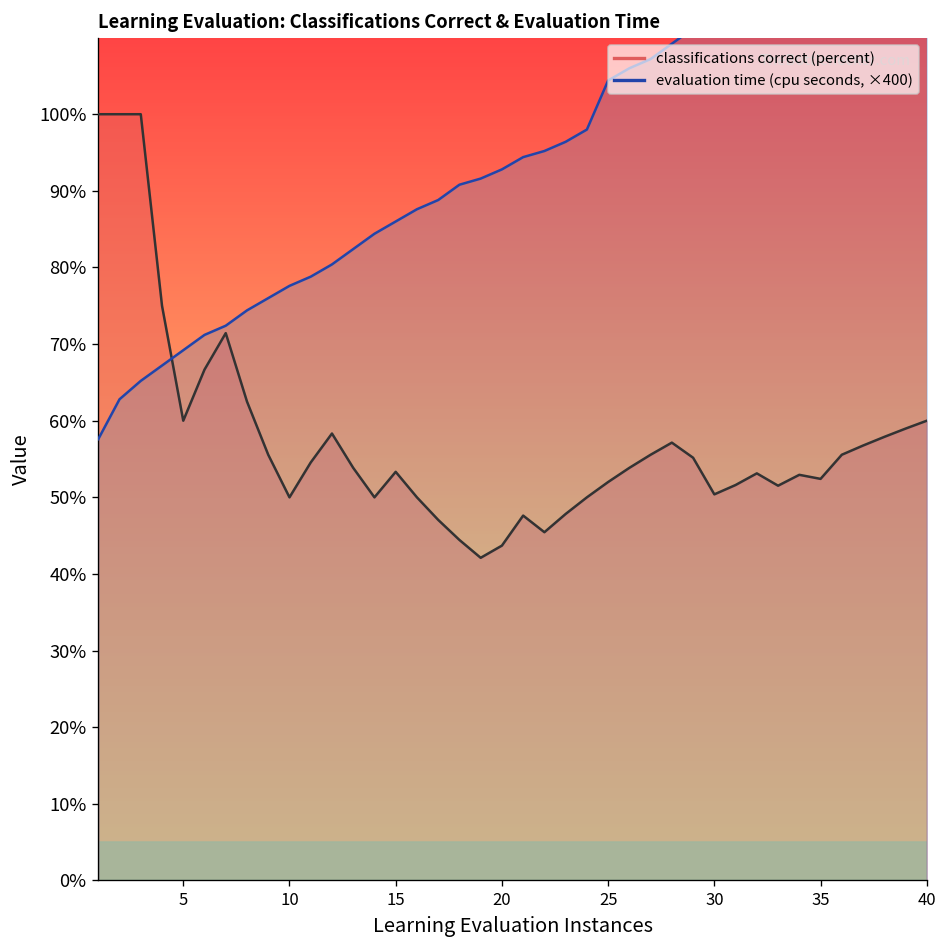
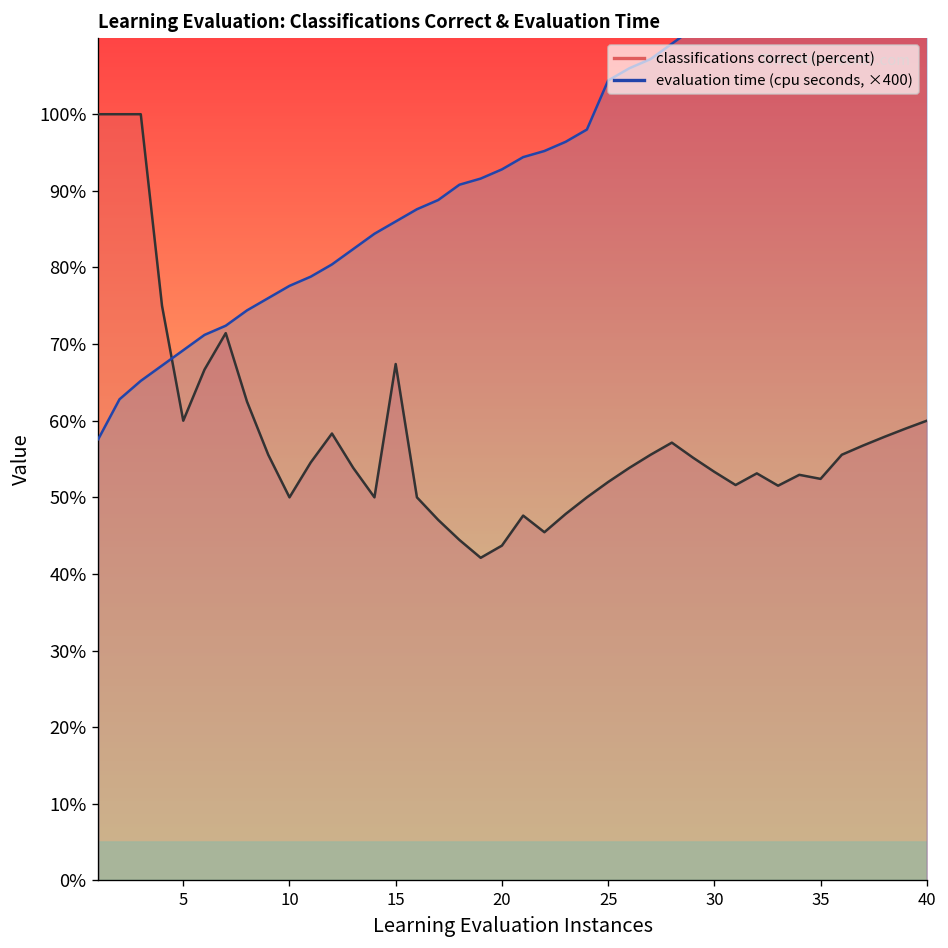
  {
    "classifications correct (percent)": {
      "5": "60%",
      "10": "50%",
-     "15": "53%",
+     "15": "67%",
      "20": "44%",
      "25": "52%",
-     "30": "50%",
+     "30": "53%",
      "35": "52%",
      "40": "60%"
    }
  }
